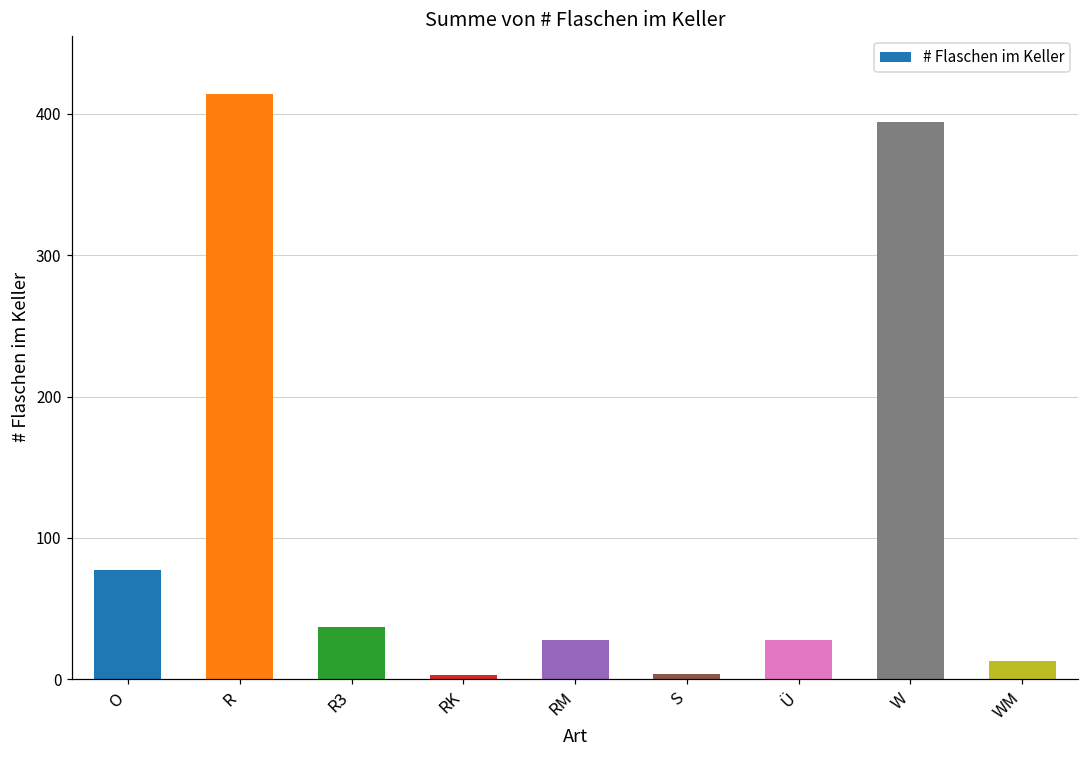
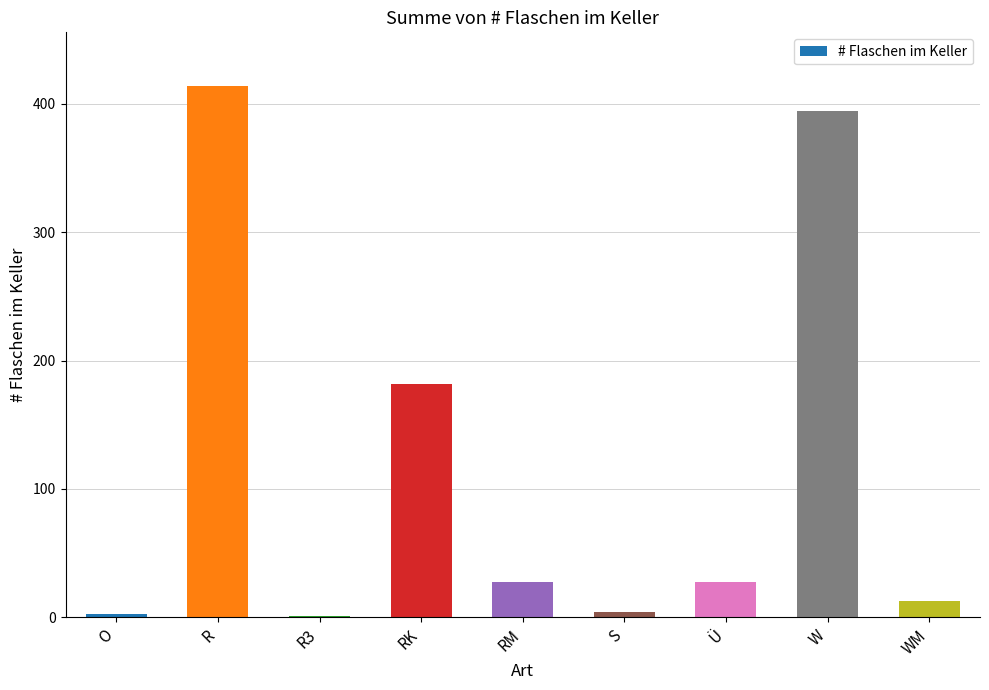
  {
-   "O": 77,
+   "O": 3,
    "R": 414,
-   "R3": 37,
-   "RK": 3,
+   "R3": 1,
+   "RK": 182,
    "RM": 28,
    "S": 4,
    "Ü": 28,
    "W": 394,
    "WM": 13
  }
